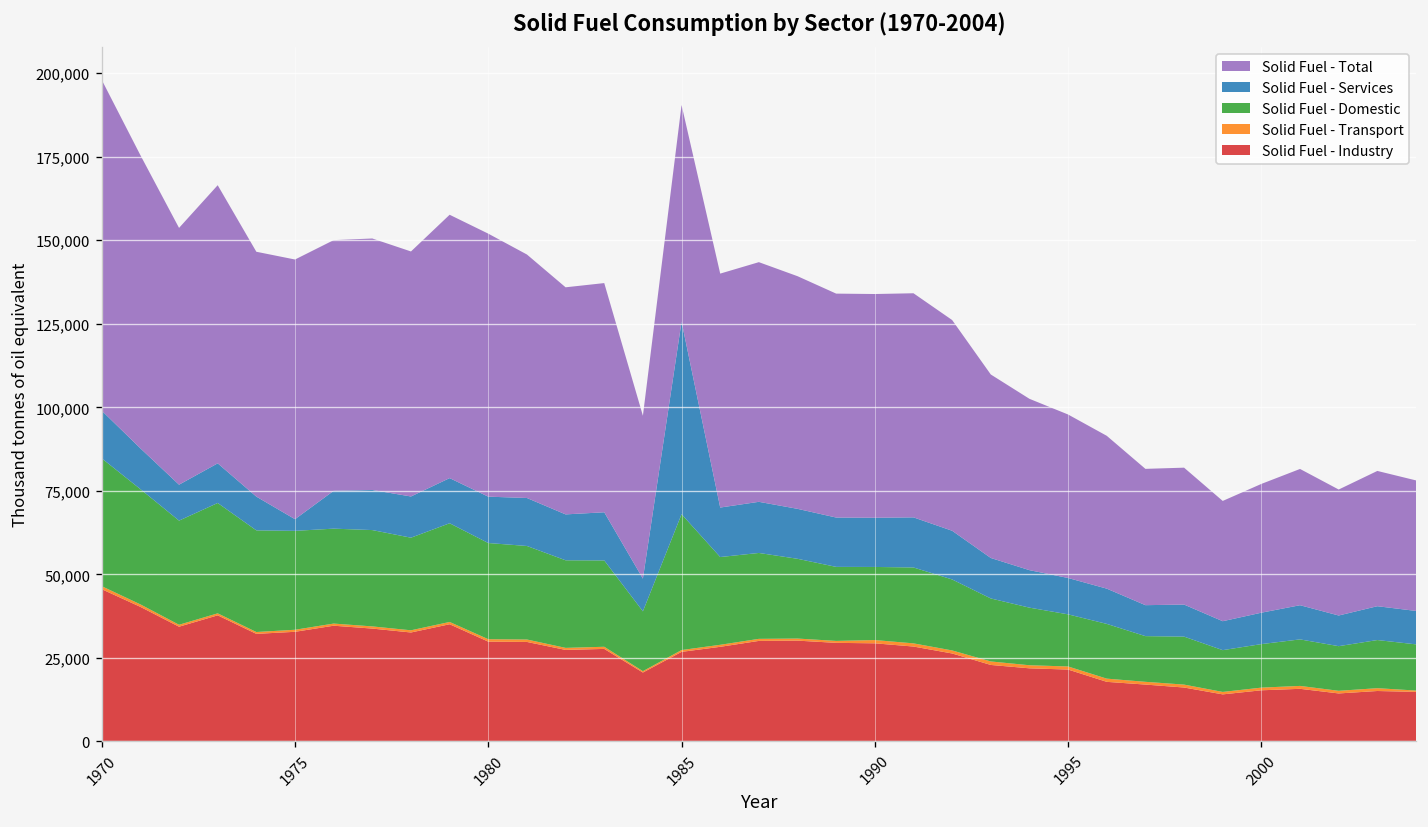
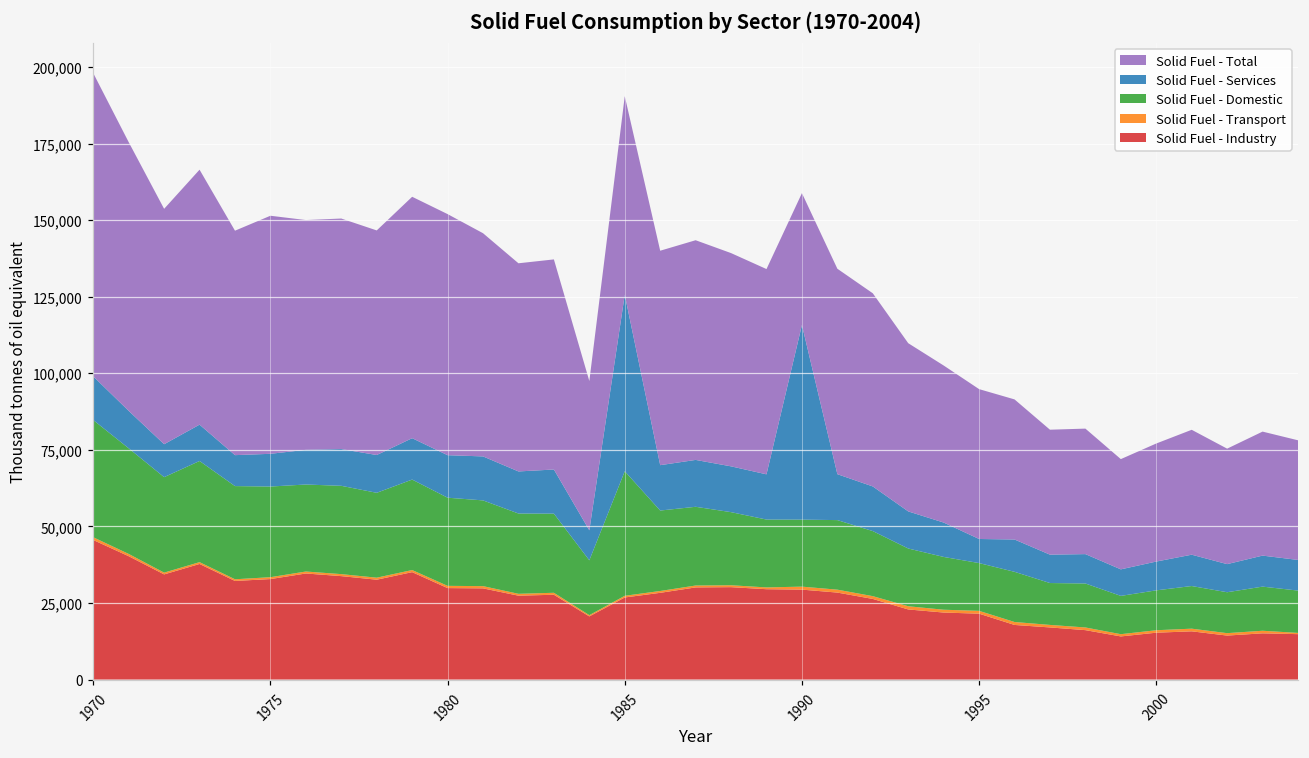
  {
    "Solid Fuel - Industry": {
      "1990": "29,000",
      "1995": "22,000"
    },
    "Solid Fuel - Transport": {
      "1990": "1,000",
      "1995": "1,000"
    },
    "Solid Fuel - Domestic": {
      "1970": "38,000",
      "1975": "30,000",
      "1980": "29,000",
      "1985": "41,000",
      "1990": "22,000",
      "1995": "16,000",
      "2000": "13,000"
    },
    "Solid Fuel - Services": {
      "1970": "14,000",
-     "1975": "3,000",
+     "1975": "11,000",
      "1980": "14,000",
      "1985": "58,000",
-     "1990": "15,000",
-     "1995": "11,000",
+     "1990": "64,000",
+     "1995": "8,000",
      "2000": "9,000"
    },
    "Solid Fuel - Total": {
      "1970": "99,000",
      "1975": "78,000",
      "1980": "79,000",
      "1985": "65,000",
-     "1990": "67,000",
+     "1990": "43,000",
      "1995": "49,000",
      "2000": "39,000"
    }
  }
